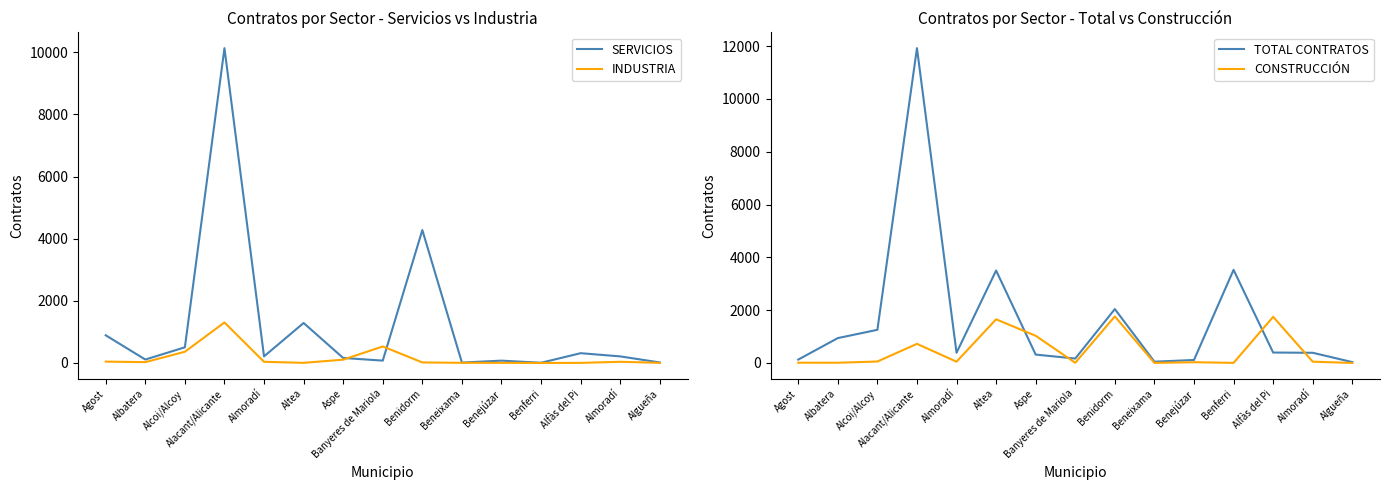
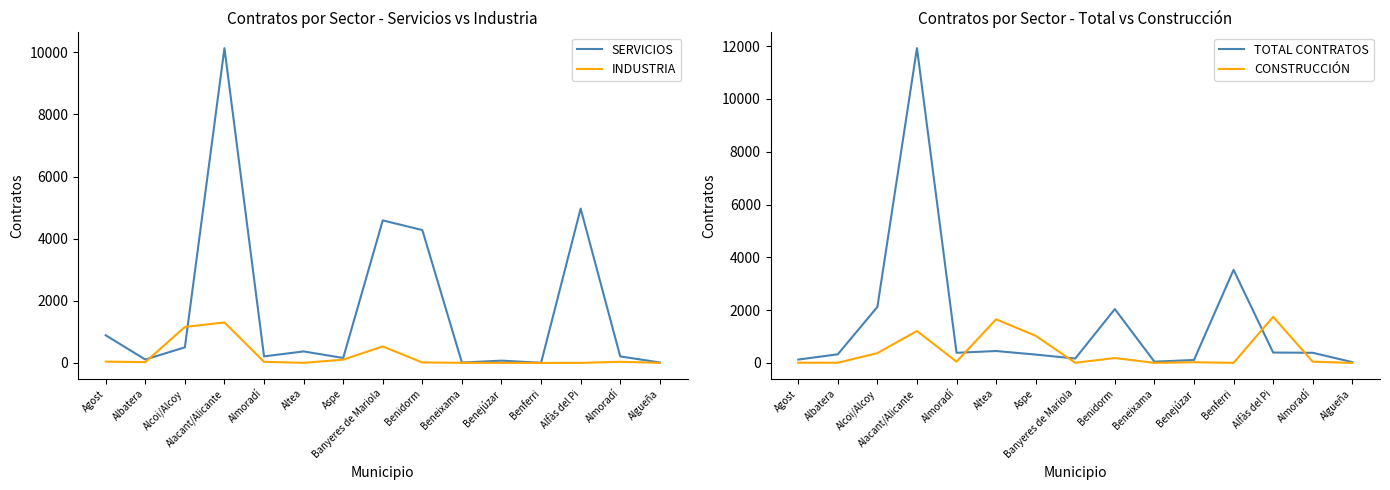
  {
    "Contratos por Sector - Servicios vs Industria": {
      "SERVICIOS": {
        "Agost": 900,
        "Albatera": 100,
        "Alcoi/Alcoy": 500,
        "Alacant/Alicante": 10100,
-       "Altea": 1300,
-       "Banyeres de Mariola": 100,
+       "Altea": 400,
+       "Banyeres de Mariola": 4600,
        "Benidorm": 4300,
-       "Alfàs del Pi": 300
+       "Alfàs del Pi": 5000
      },
      "INDUSTRIA": {
        "Agost": 0,
        "Albatera": 0,
-       "Alcoi/Alcoy": 400,
+       "Alcoi/Alcoy": 1200,
        "Alacant/Alicante": 1300,
        "Altea": 0,
        "Banyeres de Mariola": 500,
        "Benidorm": 0,
        "Alfàs del Pi": 0
      }
    },
    "Contratos por Sector - Total vs Construcción": {
      "TOTAL CONTRATOS": {
        "Agost": 100,
-       "Albatera": 900,
-       "Alcoi/Alcoy": 1300,
+       "Albatera": 300,
+       "Alcoi/Alcoy": 2100,
        "Alacant/Alicante": 11900,
-       "Altea": 3500,
+       "Altea": 500,
        "Aspe": 300,
        "Banyeres de Mariola": 200,
        "Benidorm": 2000,
        "Benferri": 3500,
        "Alfàs del Pi": 400
      },
      "CONSTRUCCIÓN": {
        "Agost": 0,
        "Albatera": 0,
-       "Alcoi/Alcoy": 100,
-       "Alacant/Alicante": 700,
+       "Alcoi/Alcoy": 400,
+       "Alacant/Alicante": 1200,
        "Altea": 1700,
        "Aspe": 1000,
        "Banyeres de Mariola": 0,
-       "Benidorm": 1800,
+       "Benidorm": 200,
        "Benferri": 0,
        "Alfàs del Pi": 1700
      }
    }
  }
